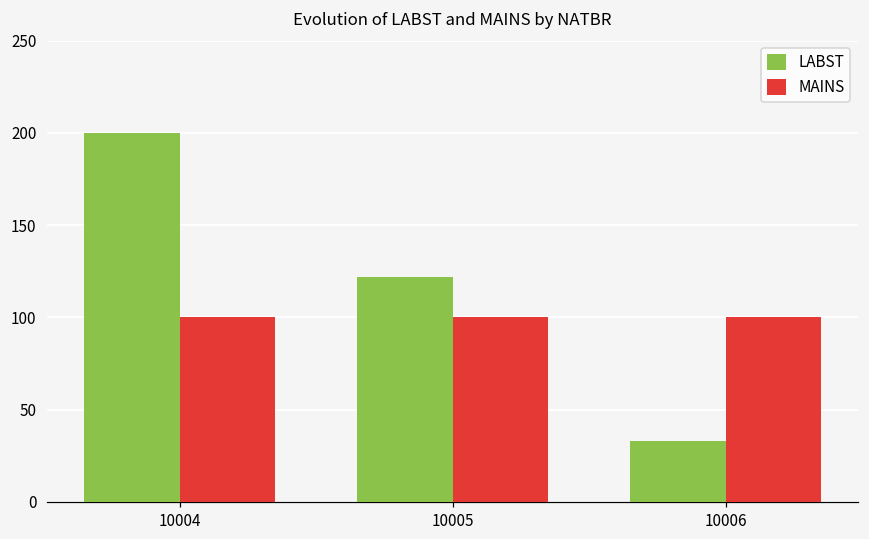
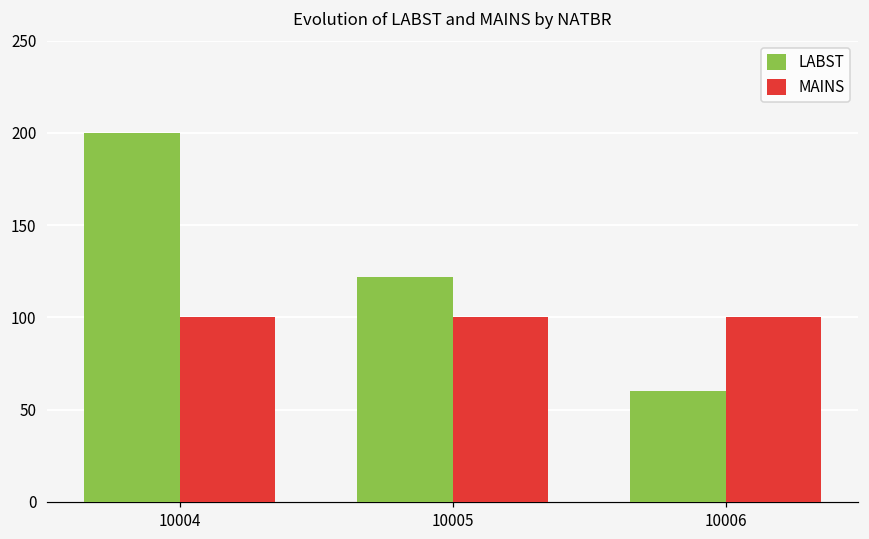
  {
    "LABST": {
      "10004": 200,
      "10005": 122,
-     "10006": 33
+     "10006": 60
    },
    "MAINS": {
      "10004": 100,
      "10005": 100,
      "10006": 100
    }
  }
